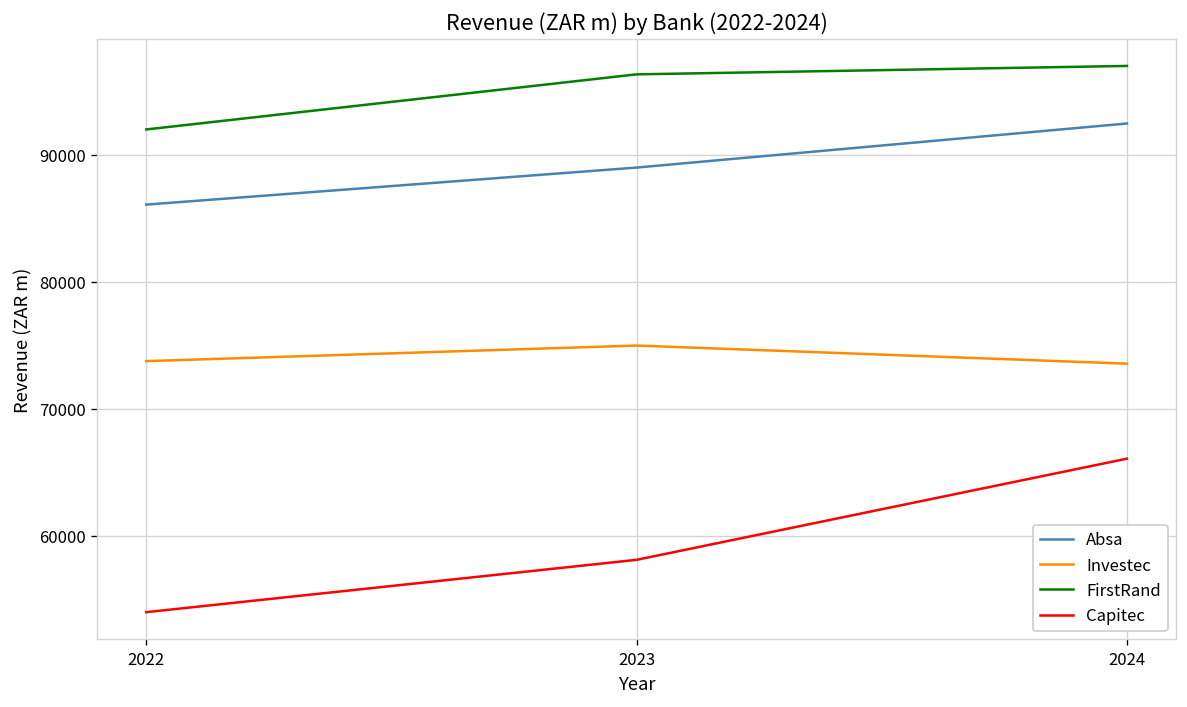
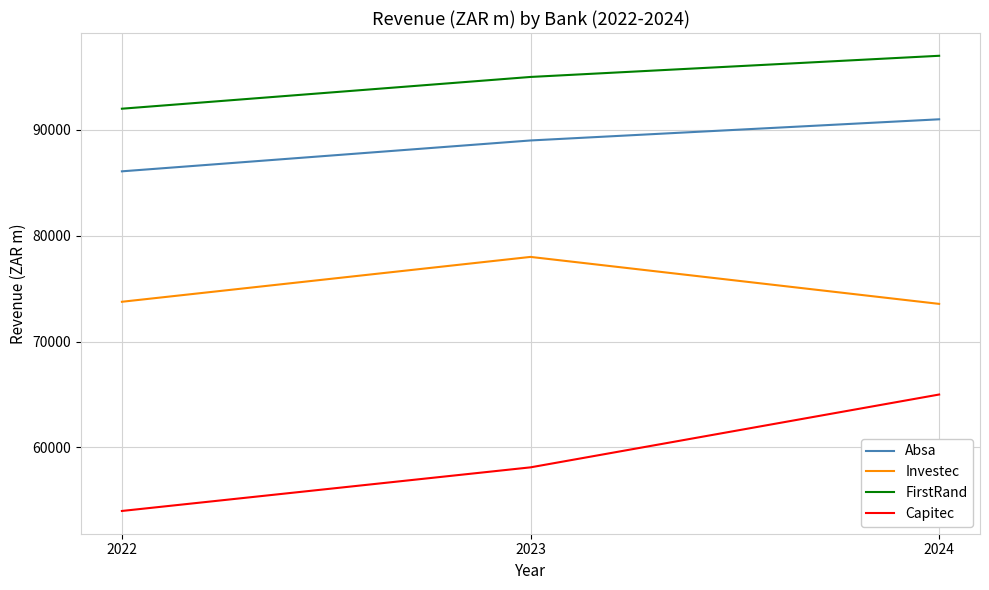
  {
    "Absa": {
      "2022": 86100,
      "2023": 89000,
-     "2024": 92500
+     "2024": 91000
    },
    "Investec": {
      "2022": 73800,
-     "2023": 75000,
+     "2023": 78000,
      "2024": 73600
    },
    "FirstRand": {
      "2022": 92000,
-     "2023": 96300,
+     "2023": 95000,
      "2024": 97000
    },
    "Capitec": {
      "2022": 54000,
      "2023": 58100,
-     "2024": 66100
+     "2024": 65000
    }
  }
